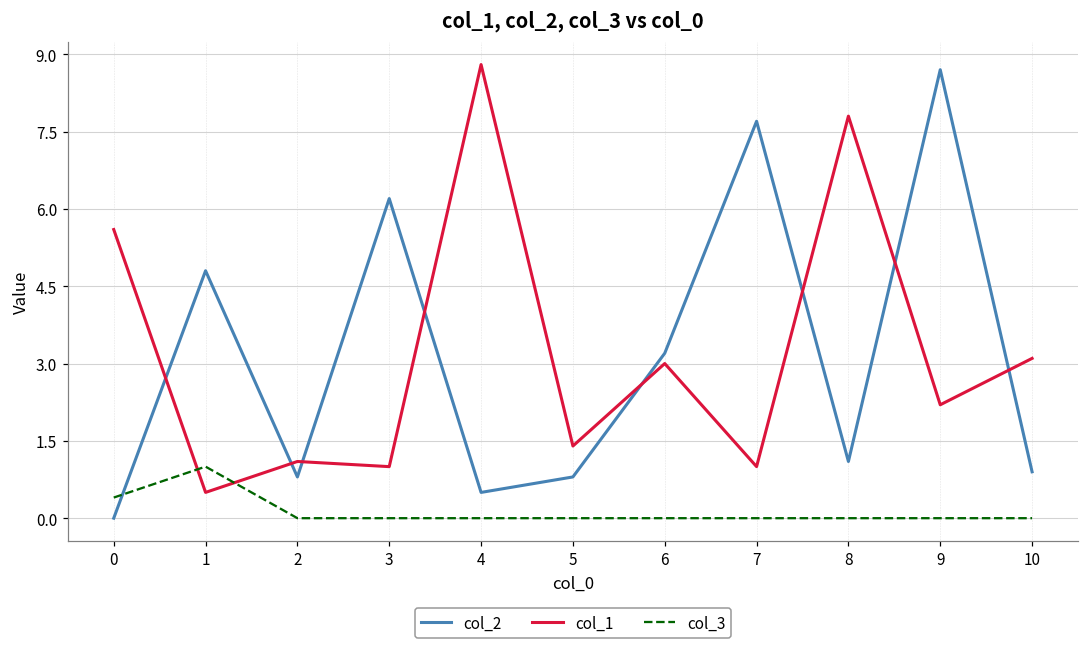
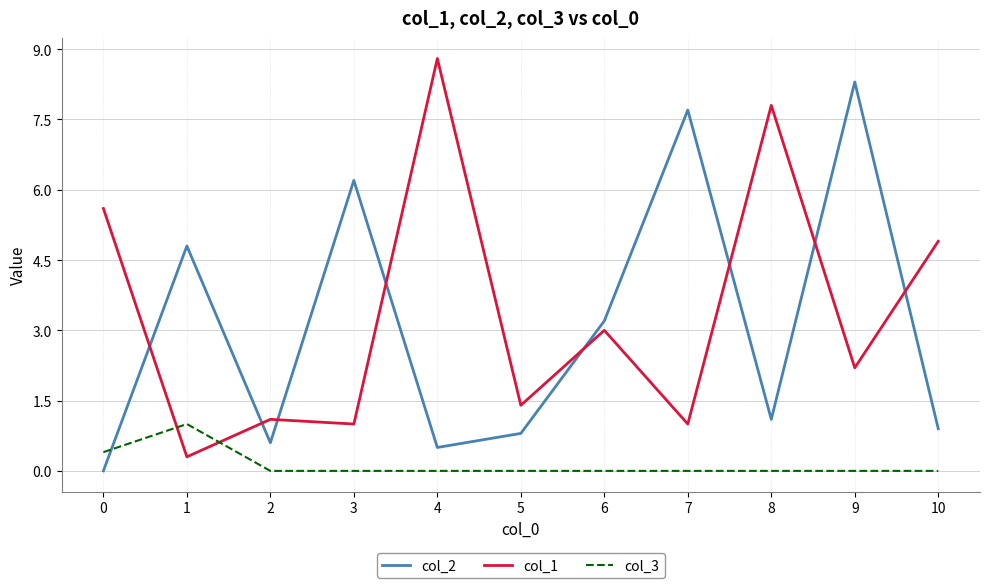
  {
    "col_2": {
      "0": 0.0,
      "1": 4.8,
-     "2": 0.8,
+     "2": 0.6,
      "3": 6.2,
      "4": 0.5,
      "5": 0.8,
      "6": 3.2,
      "7": 7.7,
      "8": 1.1,
-     "9": 8.7,
+     "9": 8.3,
      "10": 0.9
    },
    "col_1": {
      "0": 5.6,
-     "1": 0.5,
+     "1": 0.3,
      "2": 1.1,
      "3": 1.0,
      "4": 8.8,
      "5": 1.4,
      "6": 3.0,
      "7": 1.0,
      "8": 7.8,
      "9": 2.2,
-     "10": 3.1
+     "10": 4.9
    },
    "col_3": {
      "0": 0.4,
      "1": 1.0,
      "2": 0.0,
      "3": 0.0,
      "4": 0.0,
      "5": 0.0,
      "6": 0.0,
      "7": 0.0,
      "8": 0.0,
      "9": 0.0,
      "10": 0.0
    }
  }
